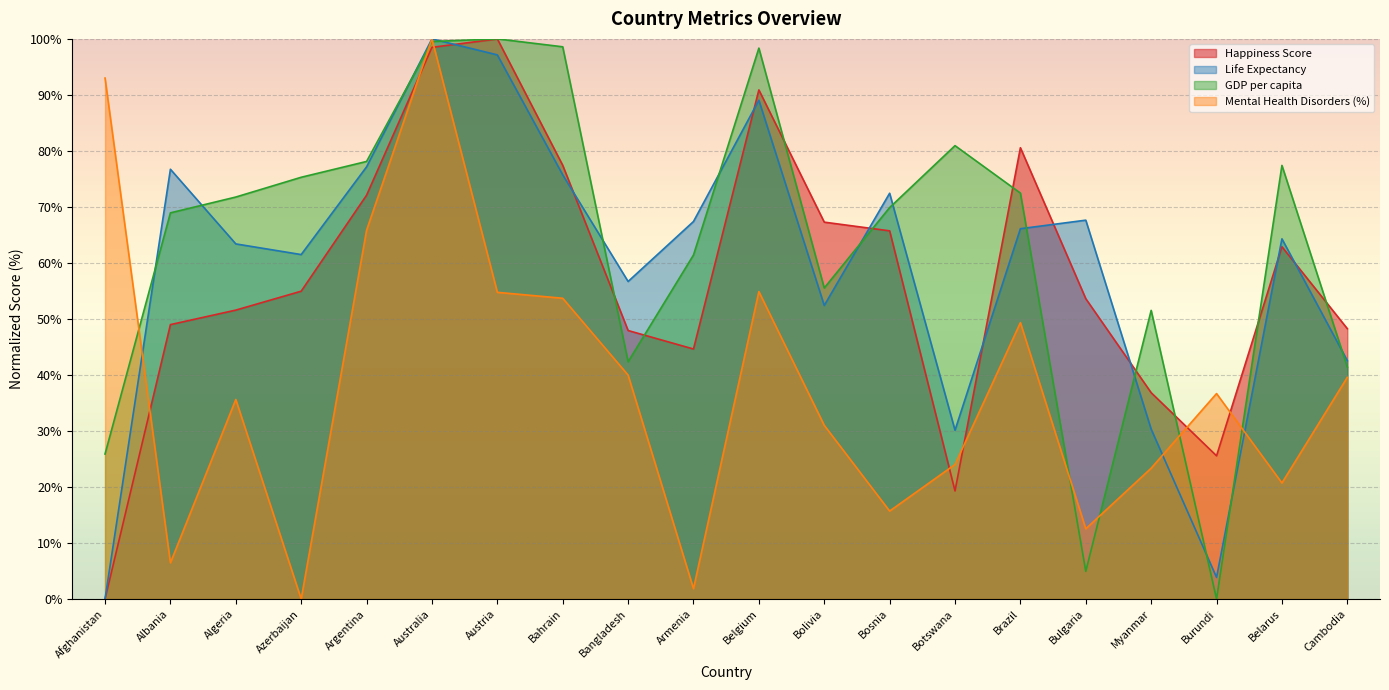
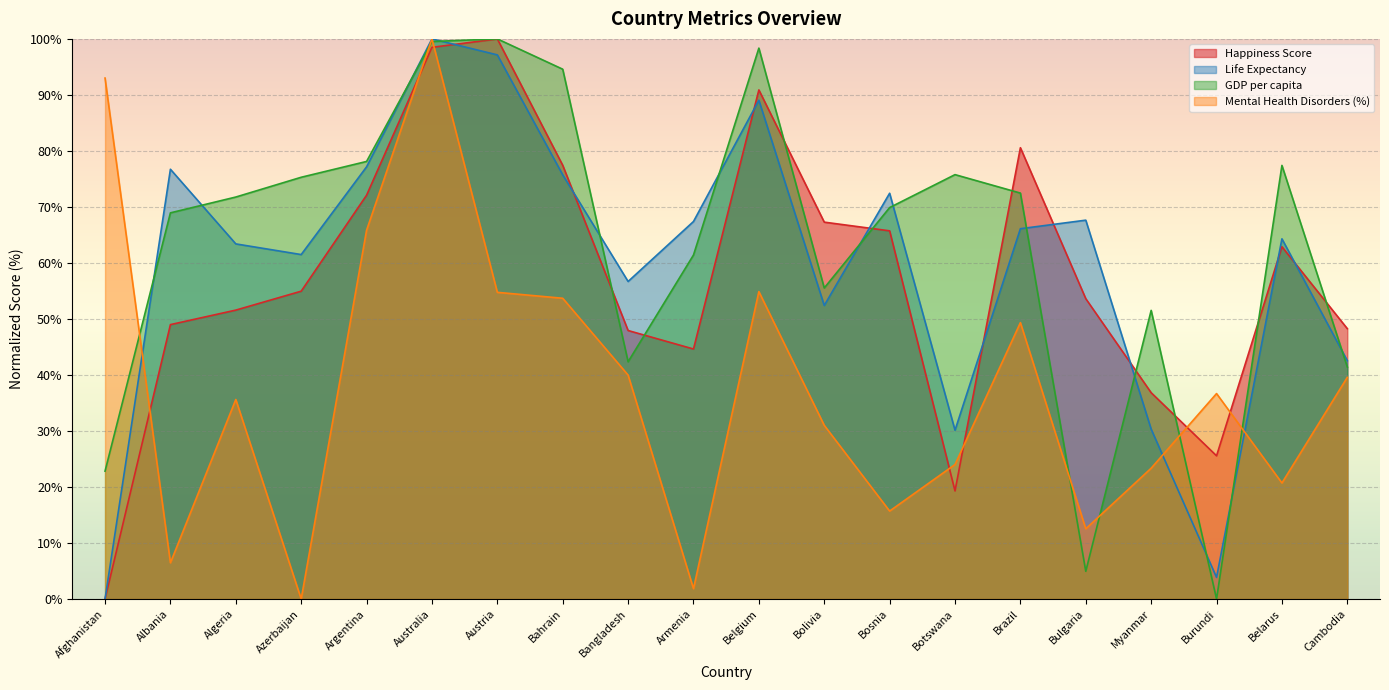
  {
    "Happiness Score": {
      "Albania": "49%",
      "Algeria": "52%",
      "Azerbaijan": "55%",
      "Argentina": "72%",
      "Australia": "98%",
      "Bahrain": "77%",
      "Bangladesh": "48%",
      "Armenia": "45%",
      "Belgium": "91%",
      "Bolivia": "67%",
      "Bosnia": "66%",
      "Botswana": "19%",
      "Brazil": "81%",
      "Bulgaria": "54%",
      "Myanmar": "37%",
      "Burundi": "26%",
      "Belarus": "63%",
      "Cambodia": "48%"
    },
    "Life Expectancy": {
      "Albania": "77%",
      "Algeria": "63%",
      "Azerbaijan": "61%",
      "Argentina": "77%",
      "Austria": "97%",
      "Bahrain": "76%",
      "Bangladesh": "57%",
      "Armenia": "67%",
      "Belgium": "89%",
      "Bolivia": "52%",
      "Bosnia": "72%",
      "Botswana": "30%",
      "Brazil": "66%",
      "Bulgaria": "68%",
      "Myanmar": "30%",
      "Burundi": "4%",
      "Belarus": "64%",
      "Cambodia": "43%"
    },
    "GDP per capita": {
-     "Afghanistan": "26%",
+     "Afghanistan": "23%",
      "Albania": "69%",
      "Algeria": "72%",
      "Azerbaijan": "75%",
      "Argentina": "78%",
      "Australia": "100%",
-     "Bahrain": "99%",
+     "Bahrain": "95%",
      "Bangladesh": "42%",
      "Armenia": "61%",
      "Belgium": "98%",
      "Bolivia": "56%",
      "Bosnia": "70%",
-     "Botswana": "81%",
+     "Botswana": "76%",
      "Brazil": "72%",
      "Bulgaria": "5%",
      "Myanmar": "52%",
      "Burundi": "0%",
      "Belarus": "77%",
      "Cambodia": "41%"
    },
    "Mental Health Disorders (%)": {
      "Afghanistan": "93%",
      "Albania": "6%",
      "Algeria": "36%",
      "Azerbaijan": "0%",
      "Argentina": "66%",
      "Austria": "55%",
      "Bahrain": "54%",
      "Bangladesh": "40%",
      "Armenia": "2%",
      "Belgium": "55%",
      "Bolivia": "31%",
      "Bosnia": "16%",
      "Botswana": "24%",
      "Brazil": "49%",
      "Bulgaria": "13%",
      "Myanmar": "23%",
      "Burundi": "37%",
      "Belarus": "21%",
      "Cambodia": "40%"
    }
  }
